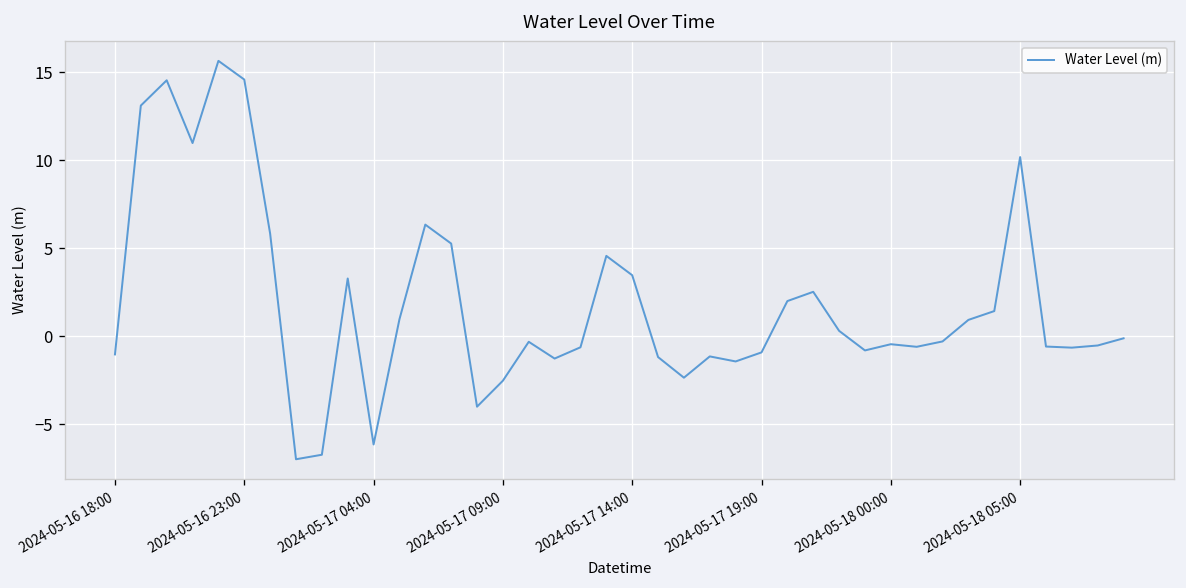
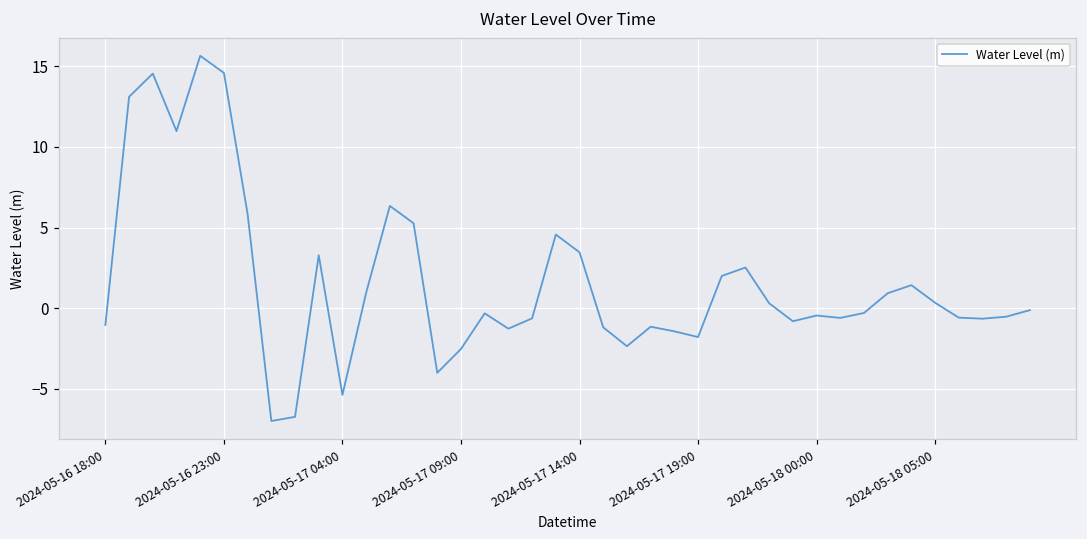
  {
    "2024-05-16 18:00": -1.0,
    "2024-05-16 23:00": 14.6,
-   "2024-05-17 04:00": -6.2,
+   "2024-05-17 04:00": -5.4,
    "2024-05-17 09:00": -2.5,
    "2024-05-17 14:00": 3.5,
-   "2024-05-17 19:00": -0.9,
+   "2024-05-17 19:00": -1.8,
    "2024-05-18 00:00": -0.5,
-   "2024-05-18 05:00": 10.2
+   "2024-05-18 05:00": 0.3
  }
